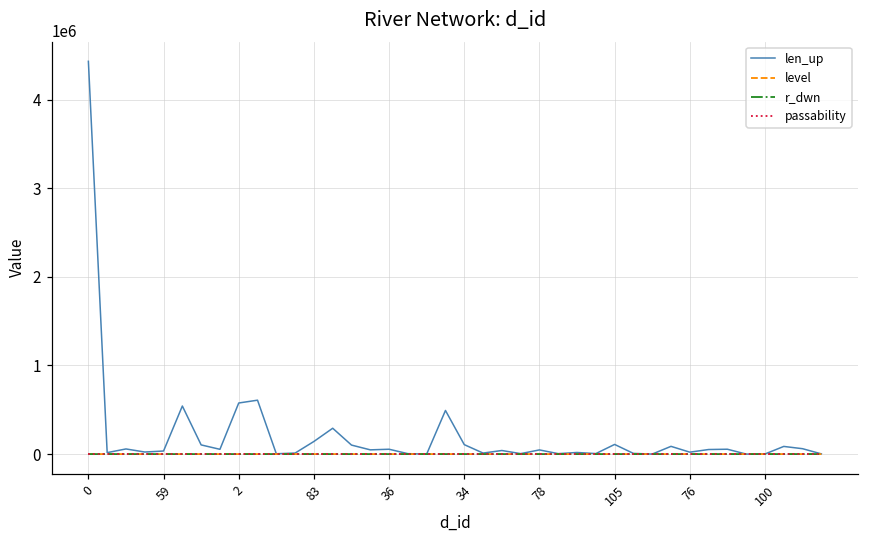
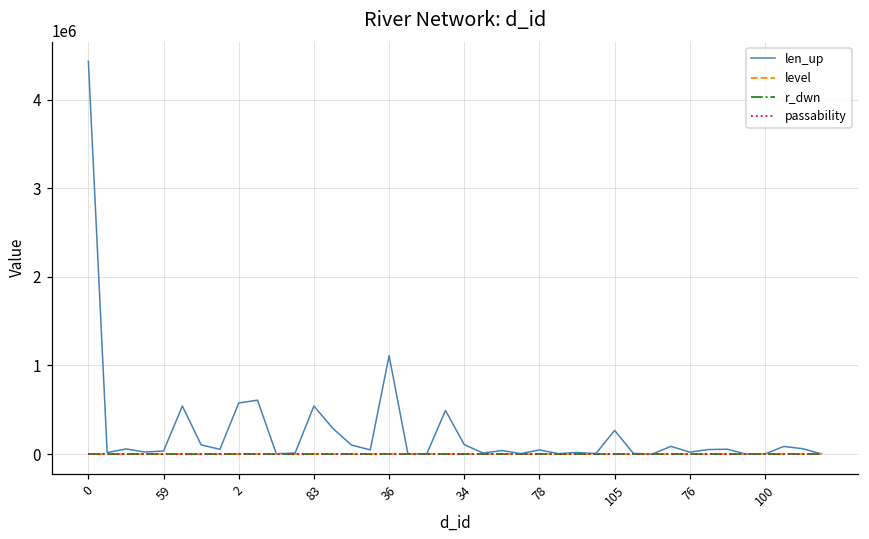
  {
    "len_up": {
      "0": 4400000,
      "59": 0,
-     "83": 100000,
-     "36": 100000,
+     "83": 500000,
+     "36": 1100000,
      "78": 0,
-     "105": 100000
+     "105": 300000
    },
    "passability": {
      "0": 0,
      "59": 0,
      "83": 0,
      "36": 0,
      "78": 0,
      "105": 0
    }
  }
